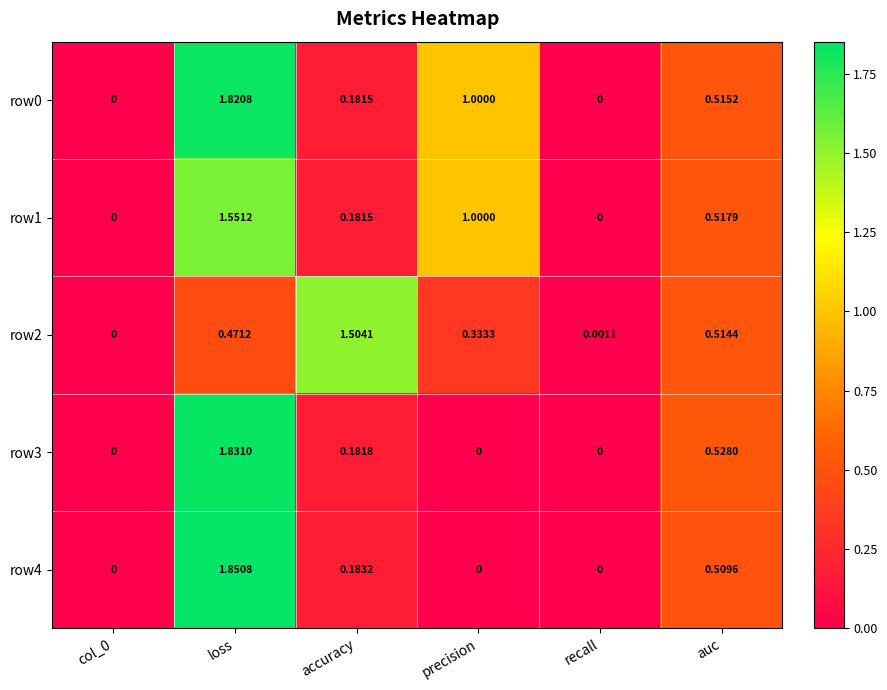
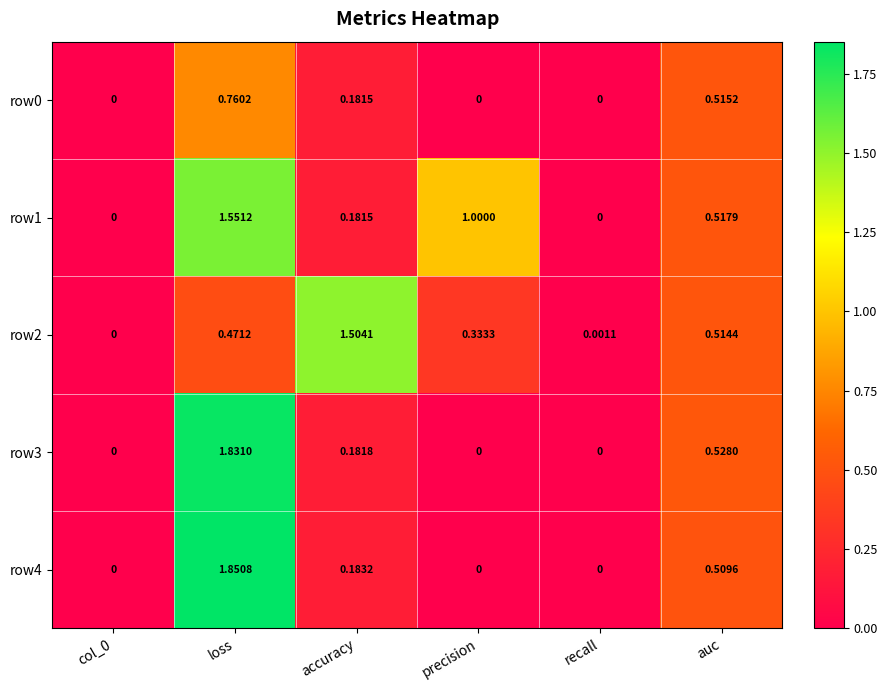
  {
    "row0": {
      "col_0": 0,
-     "loss": 1.8208,
+     "loss": 0.7602,
      "accuracy": 0.1815,
-     "precision": 1.0000,
+     "precision": 0,
      "recall": 0,
      "auc": 0.5152
    },
    "row1": {
      "col_0": 0,
      "loss": 1.5512,
      "accuracy": 0.1815,
      "precision": 1.0000,
      "recall": 0,
      "auc": 0.5179
    },
    "row2": {
      "col_0": 0,
      "loss": 0.4712,
      "accuracy": 1.5041,
      "precision": 0.3333,
      "recall": 0.0011,
      "auc": 0.5144
    },
    "row3": {
      "col_0": 0,
      "loss": 1.8310,
      "accuracy": 0.1818,
      "precision": 0,
      "recall": 0,
      "auc": 0.5280
    },
    "row4": {
      "col_0": 0,
      "loss": 1.8508,
      "accuracy": 0.1832,
      "precision": 0,
      "recall": 0,
      "auc": 0.5096
    }
  }
